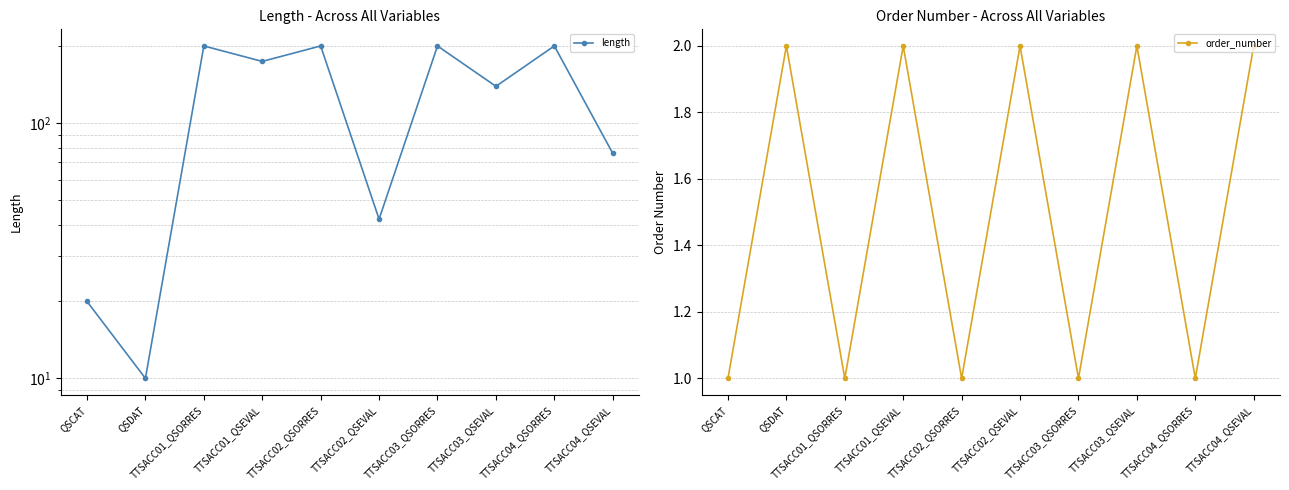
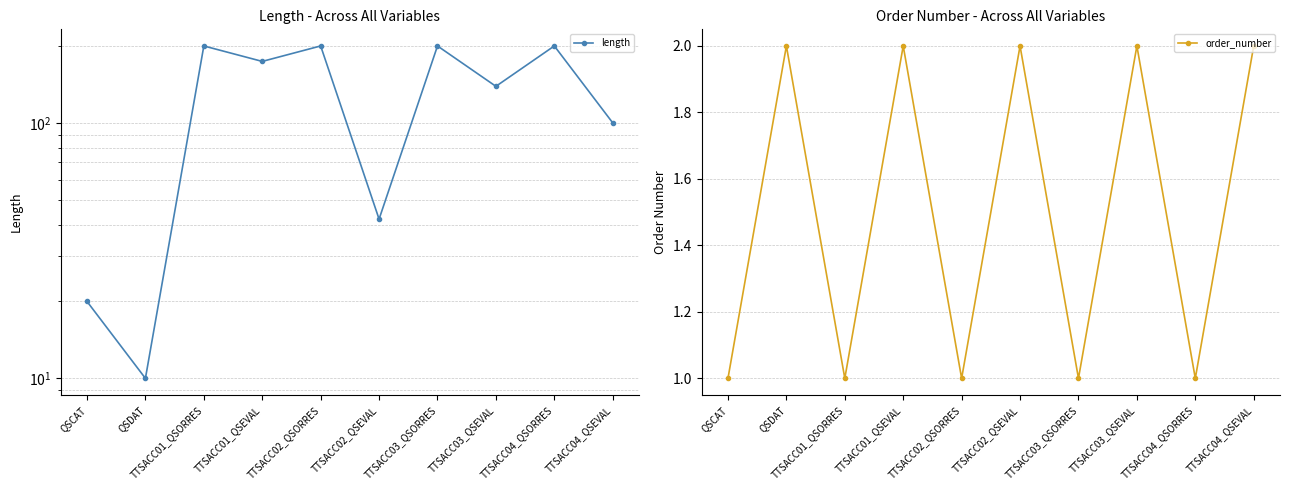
  {
    "Length - Across All Variables": {
      "QSCAT": 20,
      "QSDAT": 10,
      "TTSACC01_QSORRES": 200,
      "TTSACC01_QSEVAL": 170,
      "TTSACC02_QSORRES": 200,
      "TTSACC02_QSEVAL": 42,
      "TTSACC03_QSORRES": 200,
      "TTSACC03_QSEVAL": 140,
      "TTSACC04_QSORRES": 200,
-     "TTSACC04_QSEVAL": 76
+     "TTSACC04_QSEVAL": 100
    },
    "Order Number - Across All Variables": {
      "QSCAT": 1.00,
      "QSDAT": 2.00,
      "TTSACC01_QSORRES": 1.00,
      "TTSACC01_QSEVAL": 2.00,
      "TTSACC02_QSORRES": 1.00,
      "TTSACC02_QSEVAL": 2.00,
      "TTSACC03_QSORRES": 1.00,
      "TTSACC03_QSEVAL": 2.00,
      "TTSACC04_QSORRES": 1.00
    }
  }
